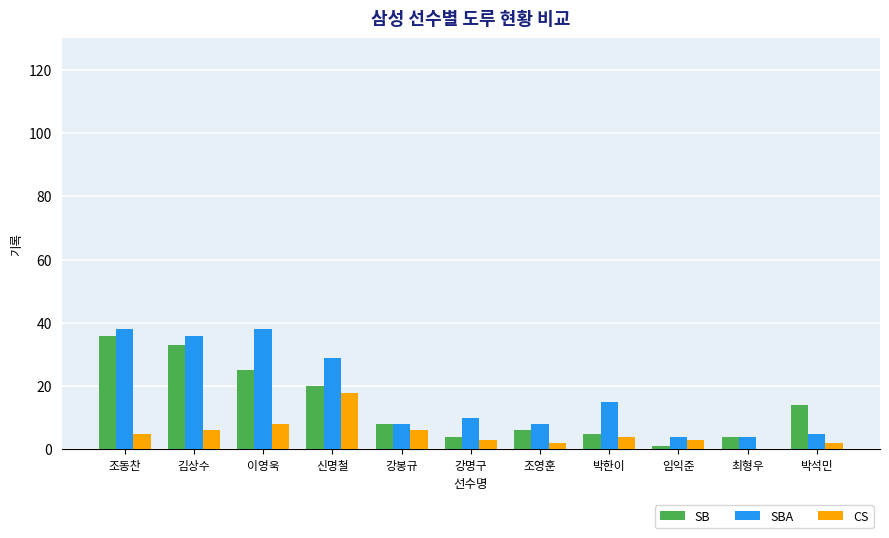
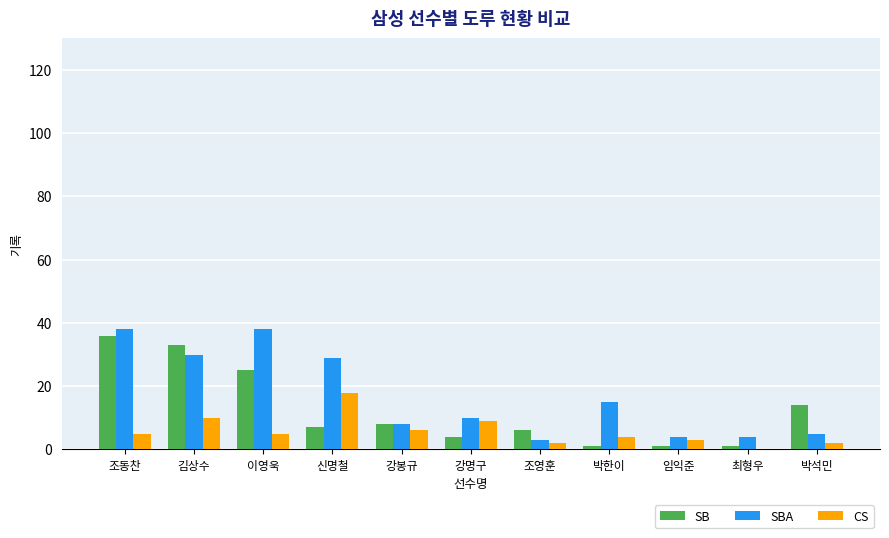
  {
    "SB": {
      "조동찬": 36,
      "김상수": 33,
      "이영욱": 25,
-     "신명철": 20,
+     "신명철": 7,
      "강봉규": 8,
      "강명구": 4,
      "조영훈": 6,
-     "박한이": 5,
+     "박한이": 1,
      "임익준": 1,
-     "최형우": 4,
+     "최형우": 1,
      "박석민": 14
    },
    "SBA": {
      "조동찬": 38,
-     "김상수": 36,
+     "김상수": 30,
      "이영욱": 38,
      "신명철": 29,
      "강봉규": 8,
      "강명구": 10,
-     "조영훈": 8,
+     "조영훈": 3,
      "박한이": 15,
      "임익준": 4,
      "최형우": 4,
      "박석민": 5
    },
    "CS": {
      "조동찬": 5,
-     "김상수": 6,
-     "이영욱": 8,
+     "김상수": 10,
+     "이영욱": 5,
      "신명철": 18,
      "강봉규": 6,
-     "강명구": 3,
+     "강명구": 9,
      "조영훈": 2,
      "박한이": 4,
      "임익준": 3,
      "최형우": 0,
      "박석민": 2
    }
  }
